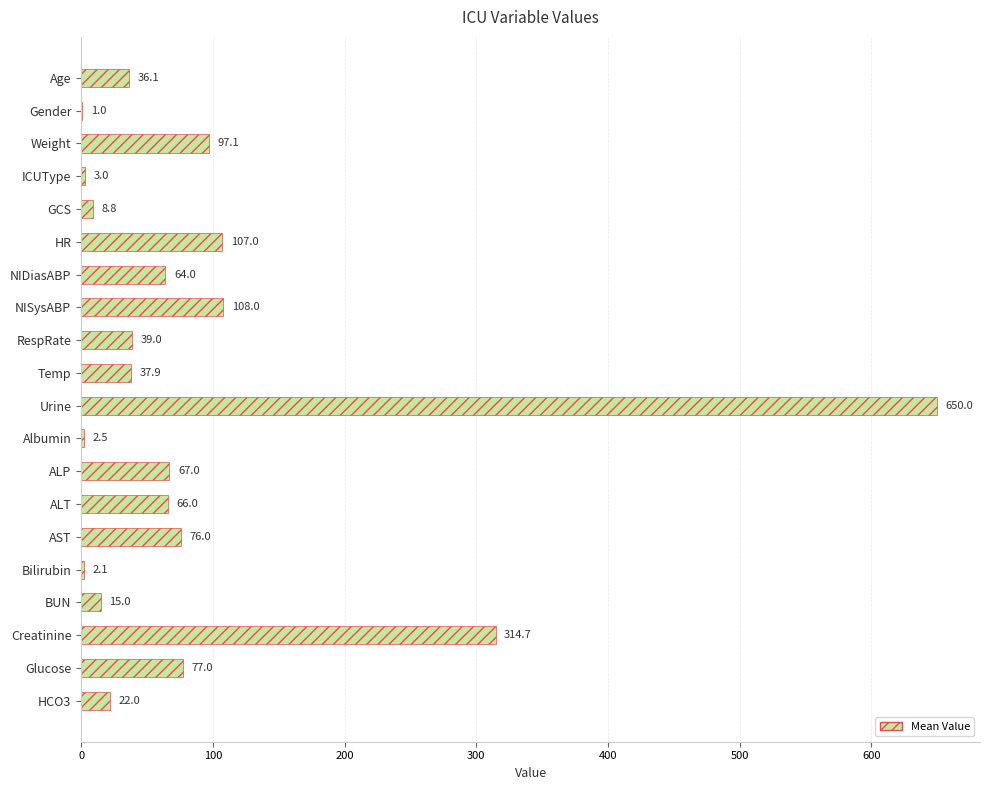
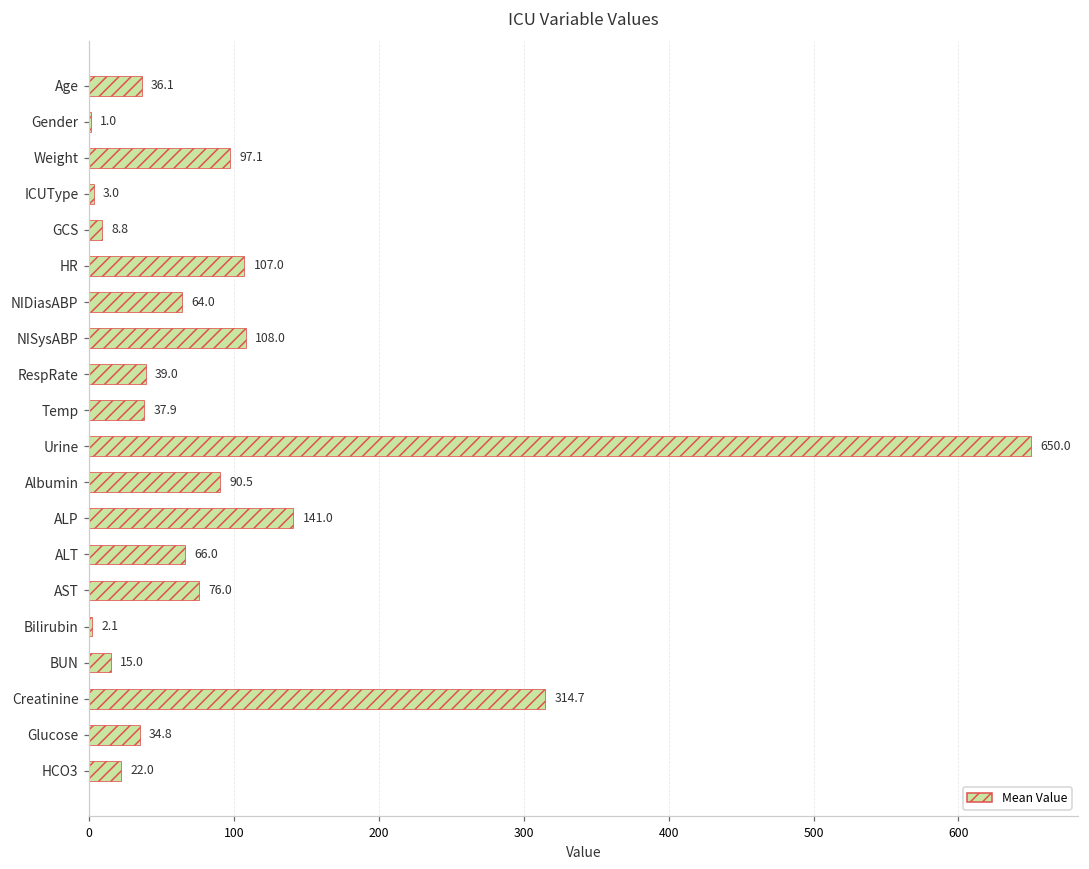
  {
    "Age": 36.1,
    "Gender": 1.0,
    "Weight": 97.1,
    "ICUType": 3.0,
    "GCS": 8.8,
    "HR": 107.0,
    "NIDiasABP": 64.0,
    "NISysABP": 108.0,
    "RespRate": 39.0,
    "Temp": 37.9,
    "Urine": 650.0,
-   "Albumin": 2.5,
-   "ALP": 67.0,
+   "Albumin": 90.5,
+   "ALP": 141.0,
    "ALT": 66.0,
    "AST": 76.0,
    "Bilirubin": 2.1,
    "BUN": 15.0,
    "Creatinine": 314.7,
-   "Glucose": 77.0,
+   "Glucose": 34.8,
    "HCO3": 22.0
  }
